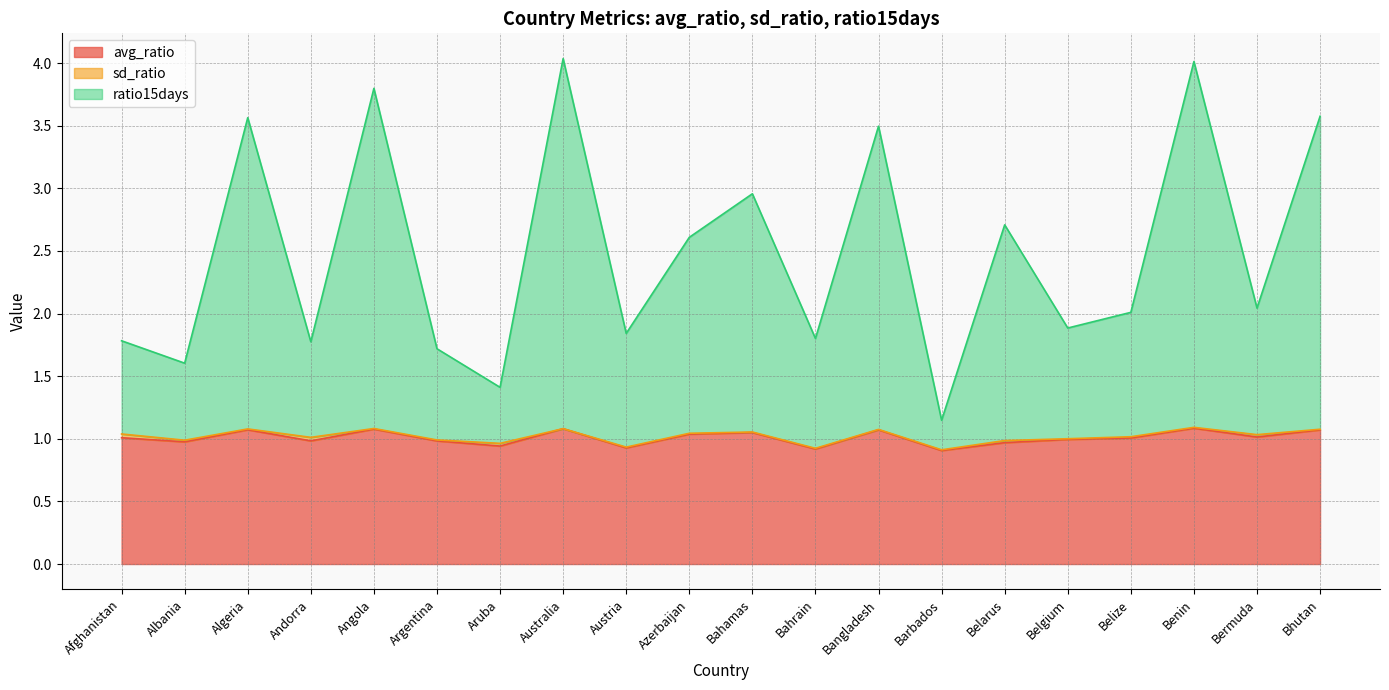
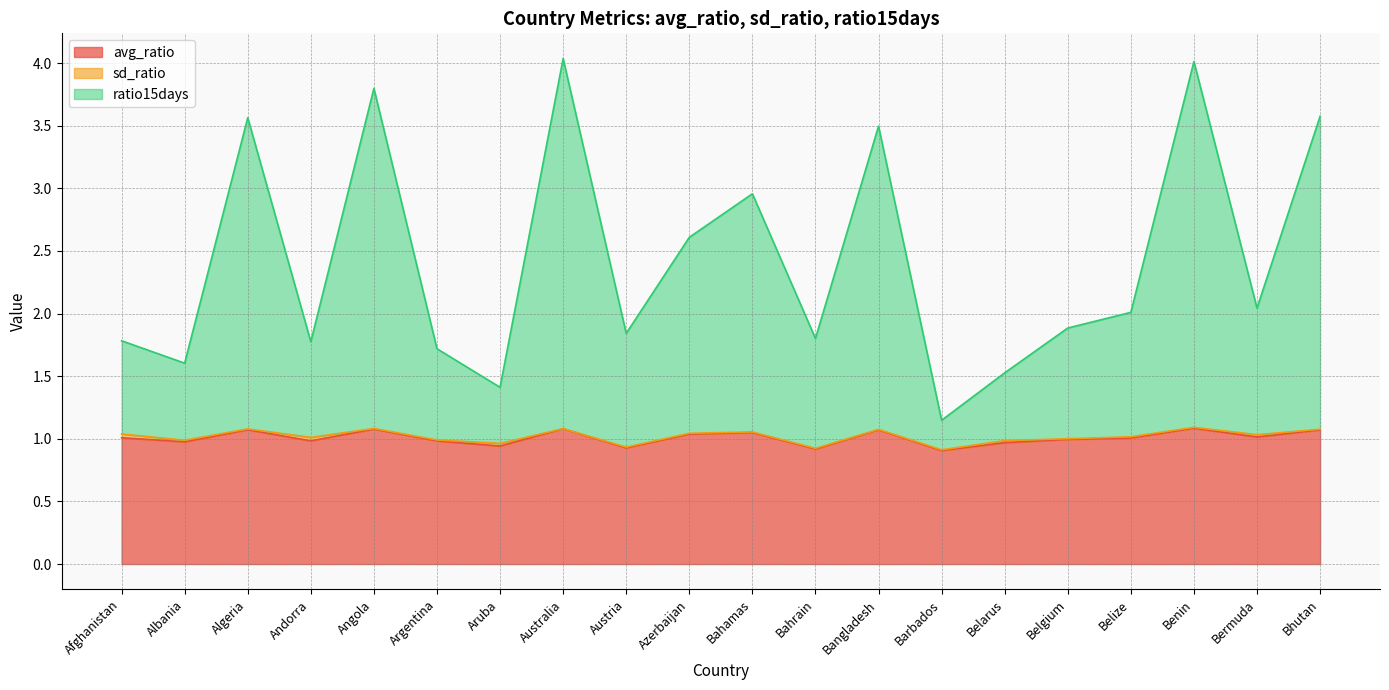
  {
    "avg_ratio": {
      "Afghanistan": 1.01,
      "Andorra": 0.98,
      "Aruba": 0.94
    },
    "sd_ratio": {
      "Afghanistan": 0.03,
      "Andorra": 0.03,
      "Aruba": 0.02
    },
    "ratio15days": {
      "Afghanistan": 0.74,
      "Albania": 0.62,
      "Algeria": 2.49,
      "Andorra": 0.76,
      "Angola": 2.72,
      "Argentina": 0.73,
      "Aruba": 0.45,
      "Australia": 2.95,
      "Austria": 0.91,
      "Azerbaijan": 1.56,
      "Bahamas": 1.90,
      "Bahrain": 0.88,
      "Bangladesh": 2.42,
      "Barbados": 0.24,
-     "Belarus": 1.72,
+     "Belarus": 0.54,
      "Belgium": 0.88,
      "Belize": 0.99,
      "Benin": 2.92,
      "Bermuda": 1.01,
      "Bhutan": 2.50
    }
  }
